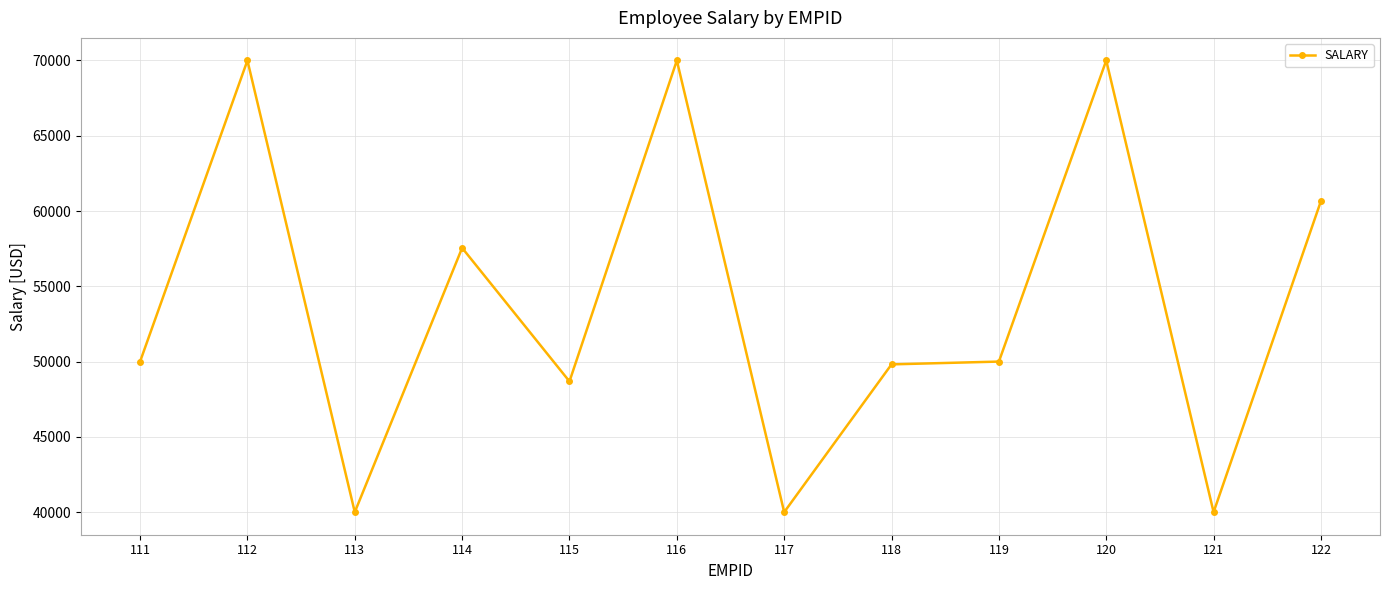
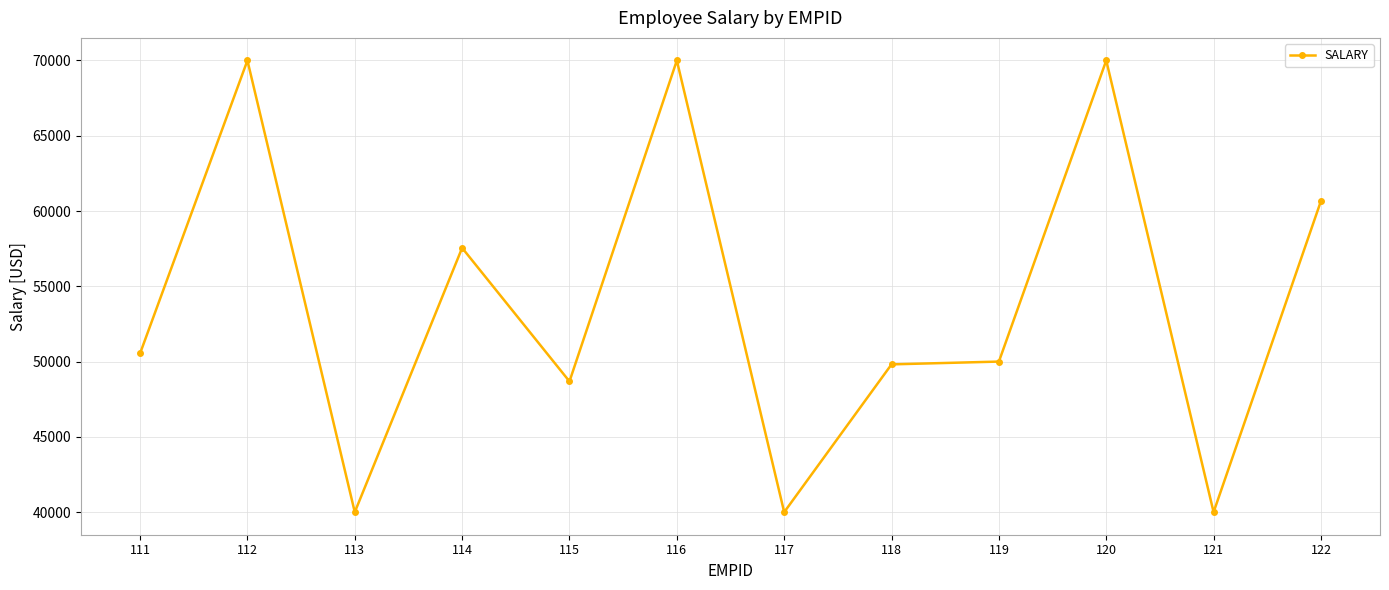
  {
-   "111": 50000,
+   "111": 50500,
    "112": 70000,
    "113": 40000,
    "114": 57600,
    "115": 48700,
    "116": 70000,
    "117": 40000,
    "118": 49800,
    "119": 50000,
    "120": 70000,
    "121": 40000,
    "122": 60700
  }
